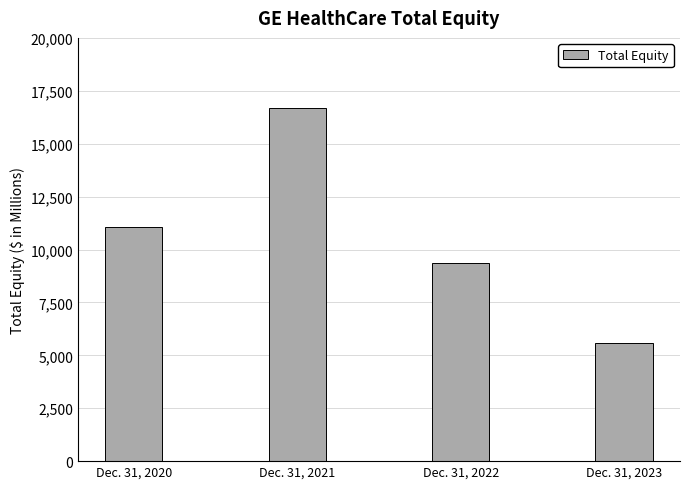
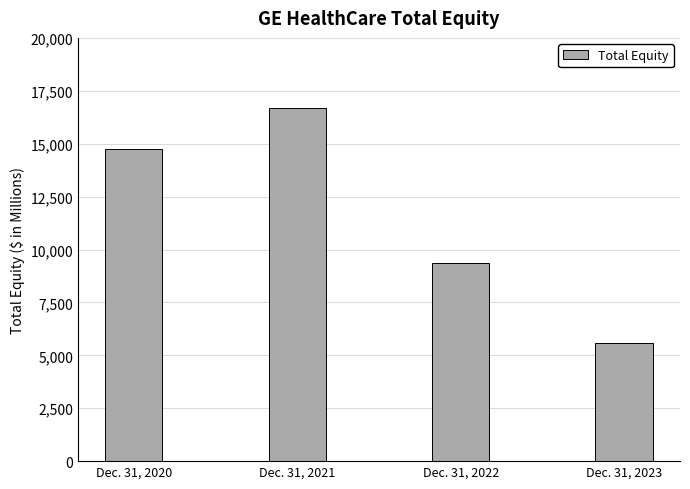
  {
-   "Dec. 31, 2020": "11,100",
+   "Dec. 31, 2020": "14,800",
    "Dec. 31, 2021": "16,700",
    "Dec. 31, 2022": "9,400",
    "Dec. 31, 2023": "5,600"
  }
